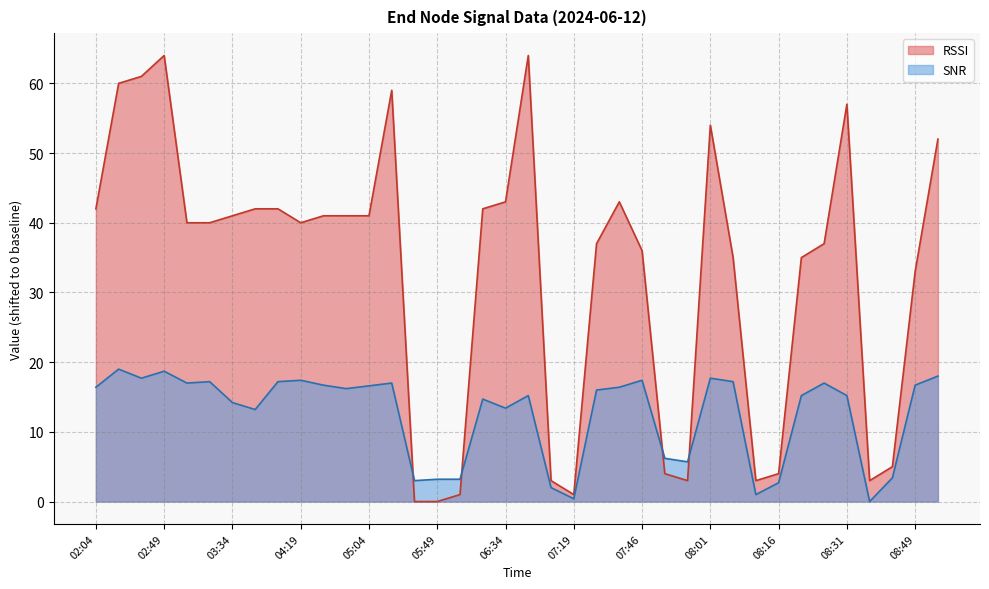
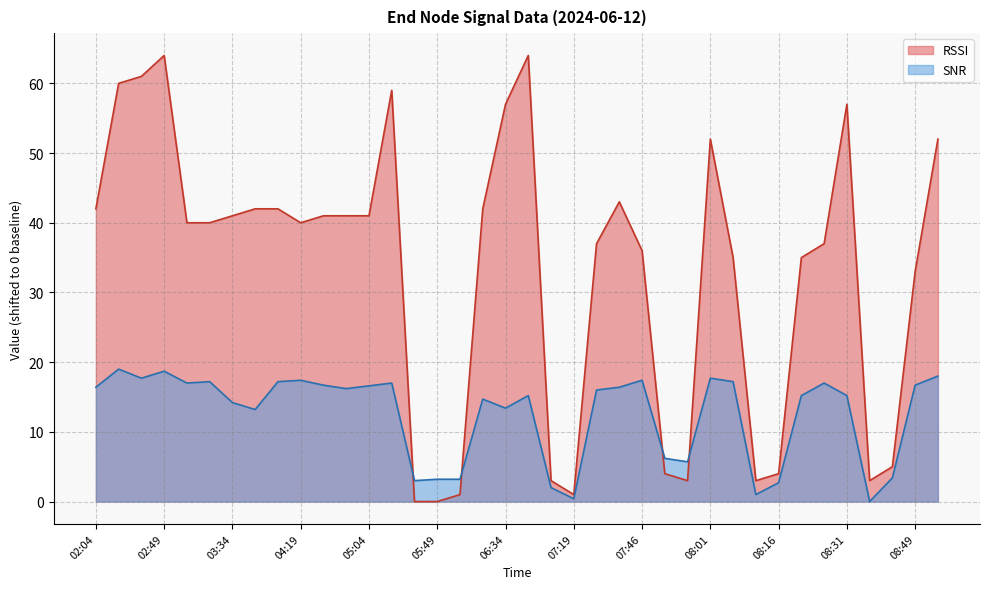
  {
    "RSSI": {
      "02:04": 42,
      "02:49": 64,
      "03:34": 41,
      "04:19": 40,
      "05:04": 41,
      "05:49": 0,
-     "06:34": 43,
+     "06:34": 57,
      "07:19": 1,
      "07:46": 36,
-     "08:01": 54,
+     "08:01": 52,
      "08:16": 4,
      "08:31": 57,
      "08:49": 33
    },
    "SNR": {
      "02:04": 16,
      "02:49": 19,
      "03:34": 14,
      "04:19": 17,
      "05:04": 17,
      "05:49": 3,
      "06:34": 13,
      "07:19": 0,
      "07:46": 17,
      "08:01": 18,
      "08:16": 3,
      "08:31": 15,
      "08:49": 17
    }
  }
